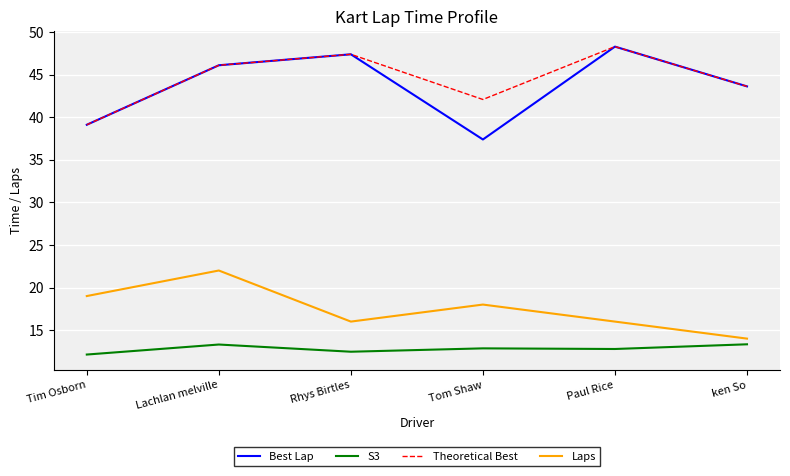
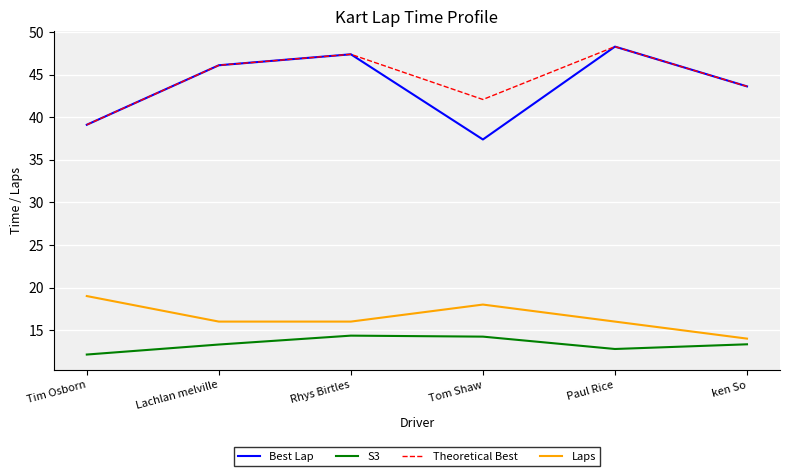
  {
    "Best Lap": {
      "Tom Shaw": 37
    },
    "S3": {
      "Tim Osborn": 12,
      "Lachlan melville": 13,
-     "Rhys Birtles": 12,
-     "Tom Shaw": 13,
+     "Rhys Birtles": 14,
+     "Tom Shaw": 14,
      "Paul Rice": 13,
      "ken So": 13
    },
    "Theoretical Best": {
      "Tom Shaw": 42
    },
    "Laps": {
      "Tim Osborn": 19,
-     "Lachlan melville": 22,
+     "Lachlan melville": 16,
      "Rhys Birtles": 16,
      "Tom Shaw": 18,
      "Paul Rice": 16,
      "ken So": 14
    }
  }
